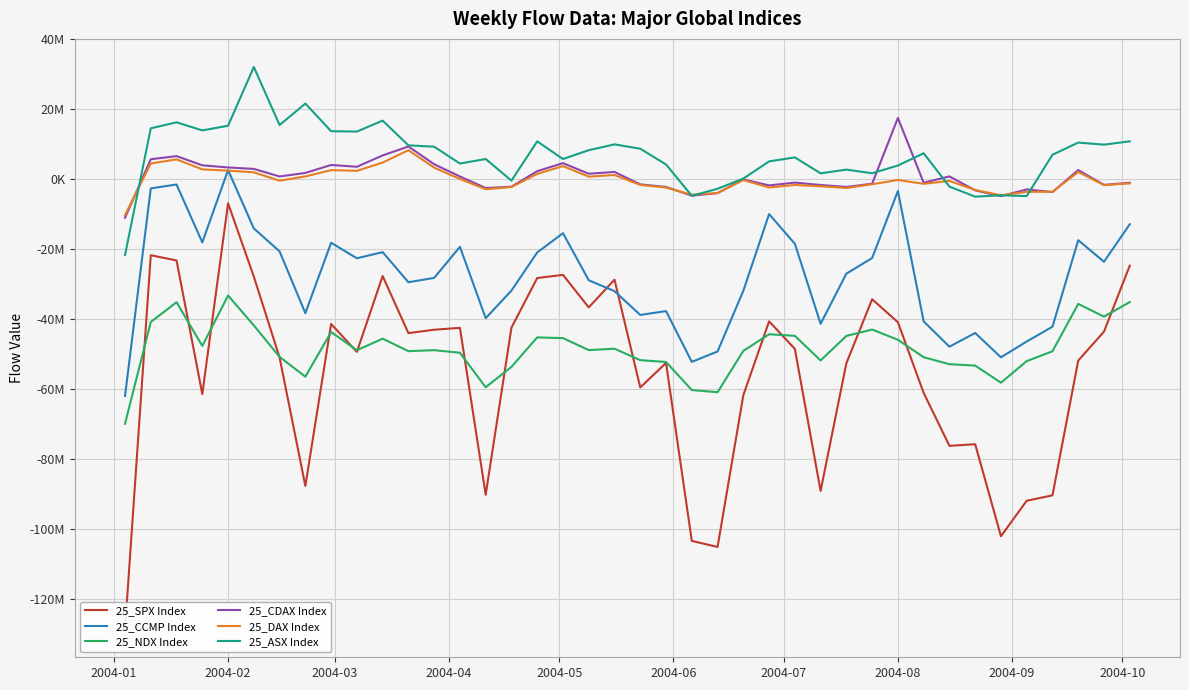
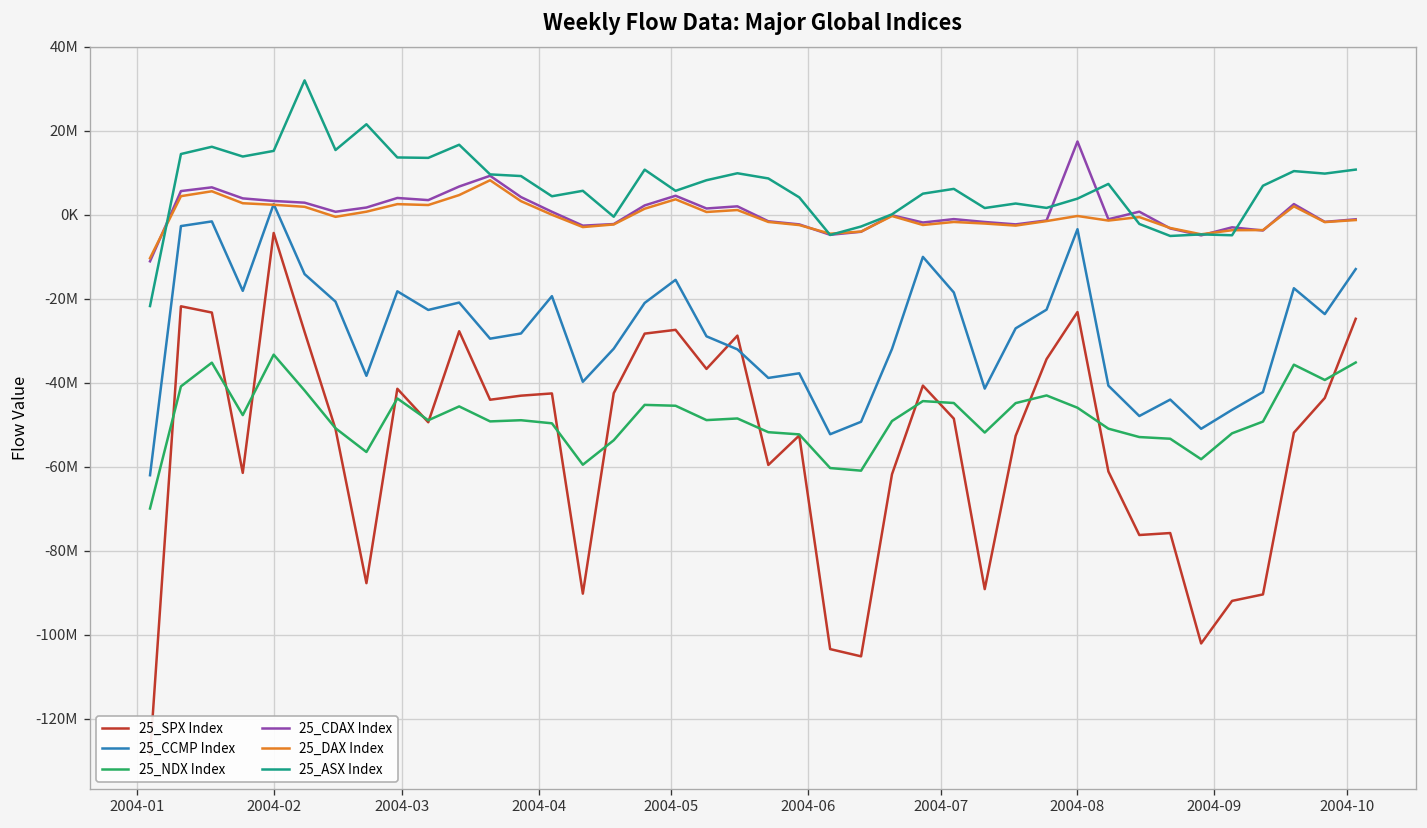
  {
    "25_SPX Index": {
-     "2004-02": -7000000,
-     "2004-08": -41000000
+     "2004-02": -4000000,
+     "2004-08": -23000000
    },
    "25_CCMP Index": {
      "2004-08": -3000000
    },
    "25_CDAX Index": {
      "2004-02": 3000000,
      "2004-08": 17000000
    },
    "25_DAX Index": {
      "2004-08": 0
    }
  }
